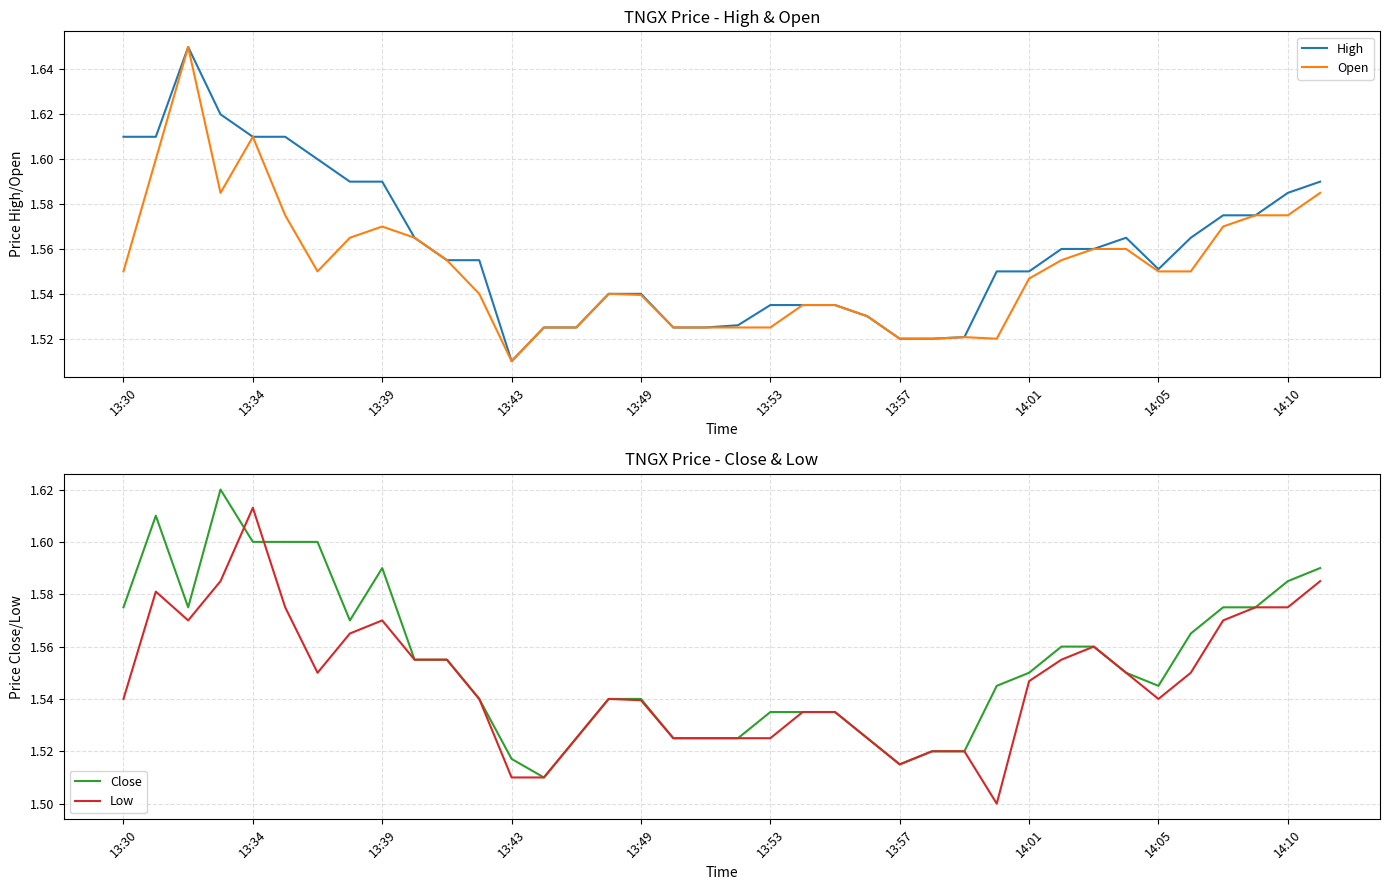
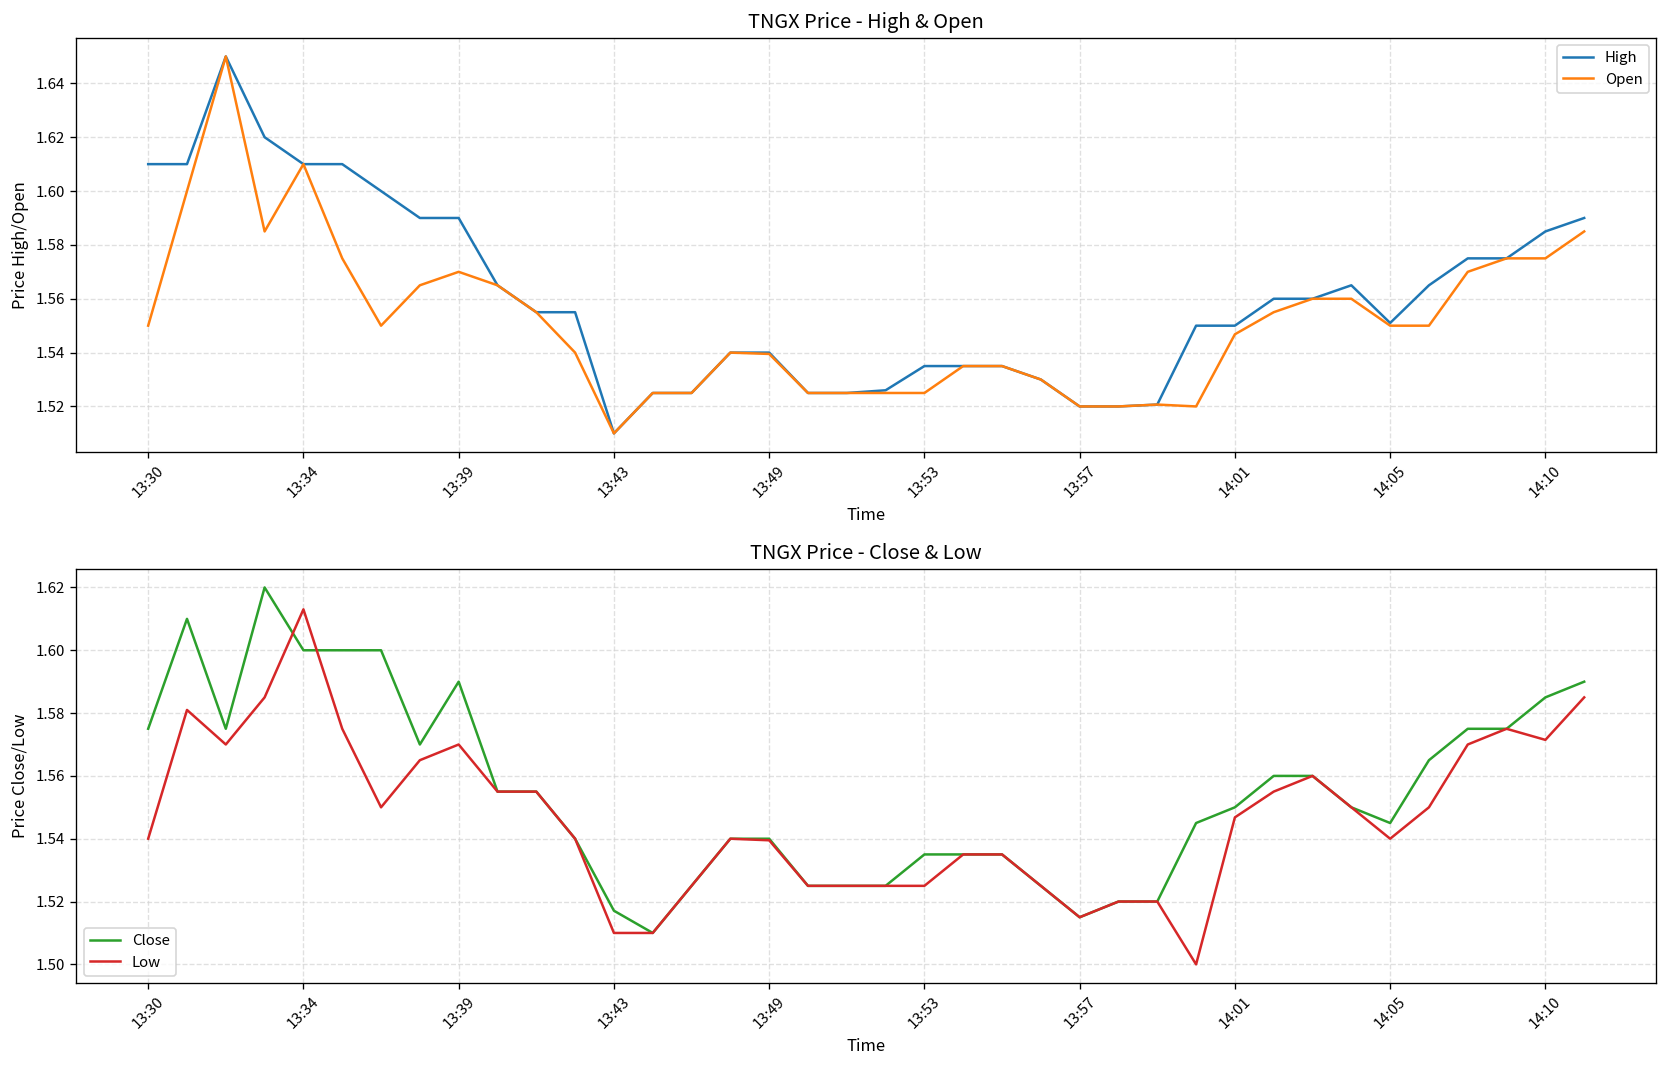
  {
    "TNGX Price - High & Open": {
      "High": {
        "13:30": 1.610,
        "13:39": 1.590,
        "13:53": 1.535,
        "14:01": 1.550,
        "14:10": 1.585
      },
      "Open": {
        "13:30": 1.550,
        "13:39": 1.570,
        "13:53": 1.525,
        "14:01": 1.547,
        "14:10": 1.575
      }
    },
    "TNGX Price - Close & Low": {
      "Close": {
        "13:30": 1.575,
        "13:34": 1.600,
        "13:39": 1.590,
        "13:43": 1.517,
        "13:53": 1.535,
        "14:01": 1.550,
        "14:05": 1.545,
        "14:10": 1.585
      },
      "Low": {
        "13:30": 1.540,
        "13:34": 1.613,
        "13:39": 1.570,
        "13:43": 1.510,
        "13:53": 1.525,
        "14:01": 1.547,
        "14:05": 1.540,
-       "14:10": 1.575
+       "14:10": 1.571
      }
    }
  }
